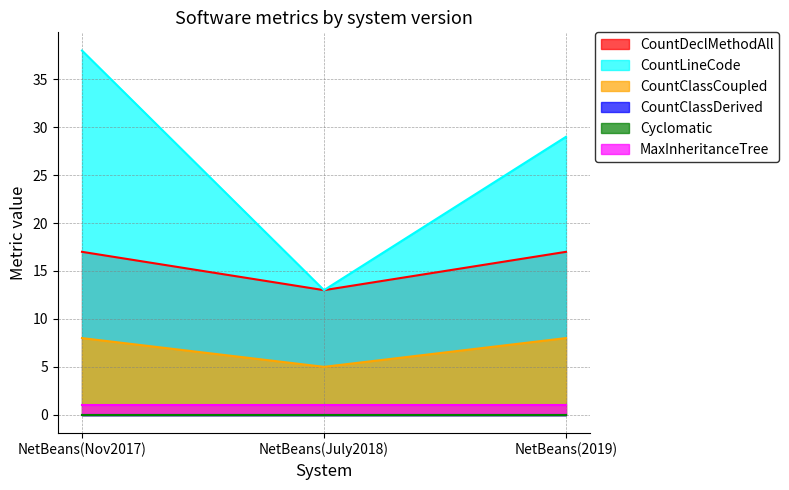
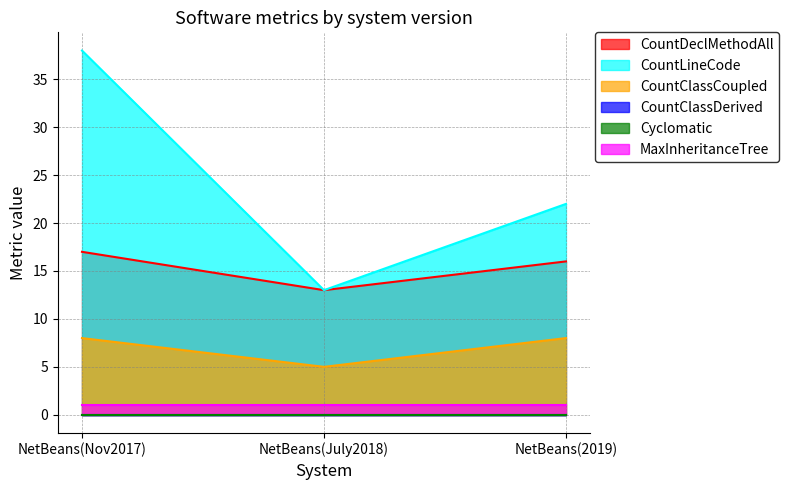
  {
    "CountDeclMethodAll": {
      "NetBeans(Nov2017)": 17,
-     "NetBeans(2019)": 17
+     "NetBeans(2019)": 16
    },
    "CountLineCode": {
      "NetBeans(Nov2017)": 38,
-     "NetBeans(2019)": 29
+     "NetBeans(2019)": 22
    },
    "CountClassCoupled": {
      "NetBeans(Nov2017)": 8,
      "NetBeans(July2018)": 5,
      "NetBeans(2019)": 8
    },
    "Cyclomatic": {
      "NetBeans(Nov2017)": 0,
      "NetBeans(July2018)": 0,
      "NetBeans(2019)": 0
    },
    "MaxInheritanceTree": {
      "NetBeans(Nov2017)": 1,
      "NetBeans(July2018)": 1,
      "NetBeans(2019)": 1
    }
  }
